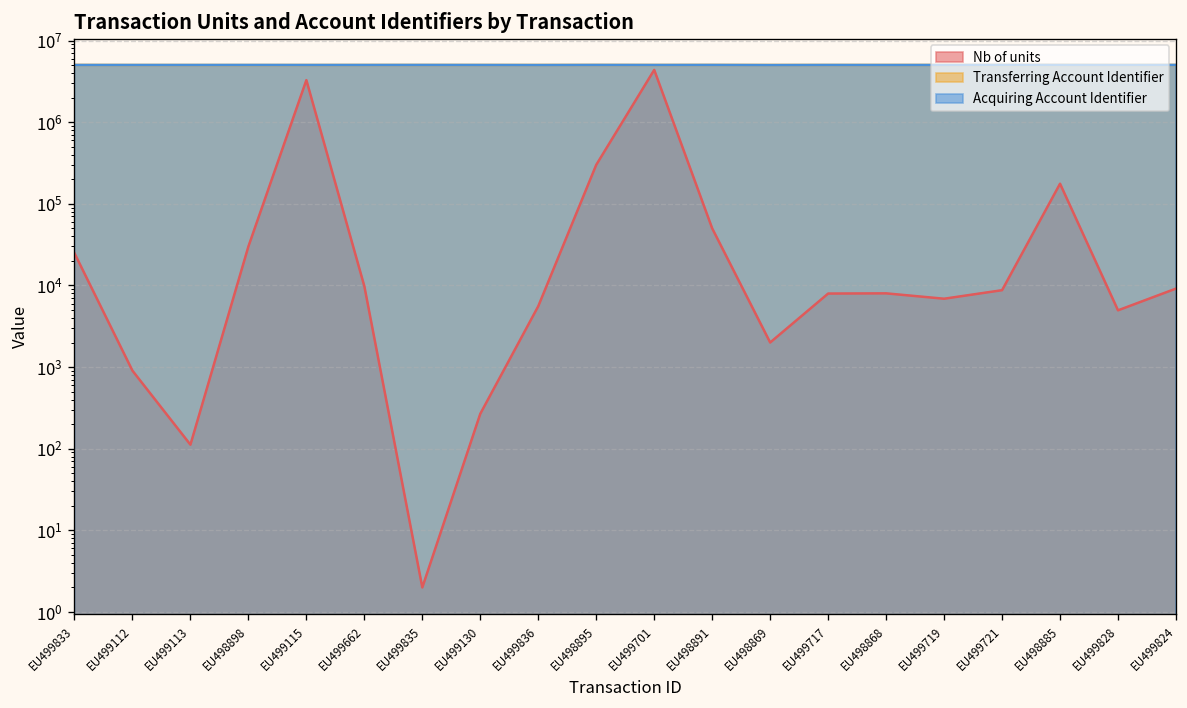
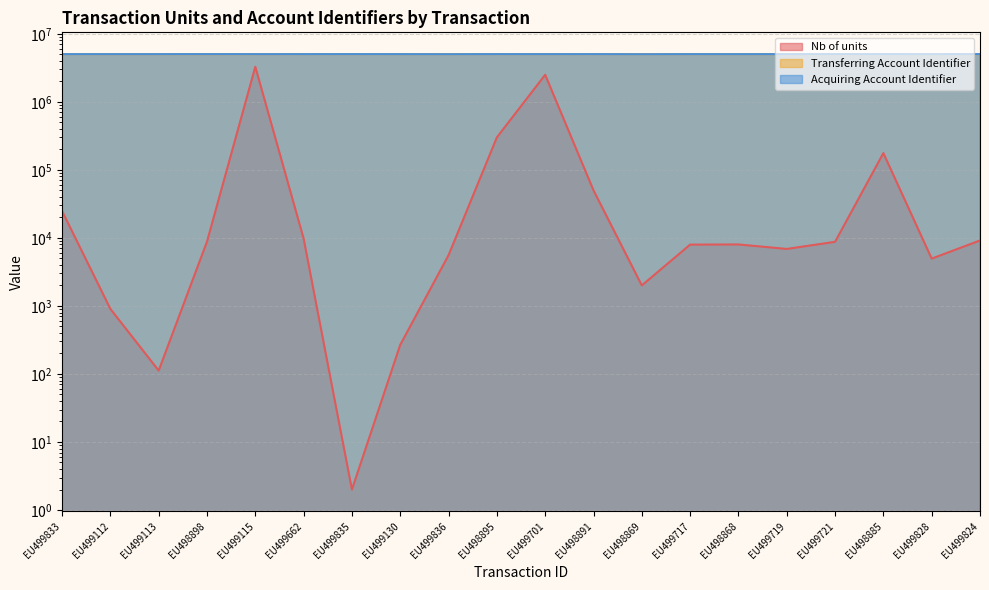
  {
    "Nb of units": {
      "EU499833": 25000,
      "EU499112": 900,
      "EU499113": 110,
-     "EU498898": 30000,
+     "EU498898": 9000,
      "EU499115": 3000000,
      "EU499662": 10000,
      "EU499835": 2,
      "EU499130": 270,
      "EU499836": 6000,
      "EU498895": 300000,
-     "EU499701": 4000000,
+     "EU499701": 2500000,
      "EU498891": 50000,
      "EU498869": 2000,
      "EU499717": 8000,
      "EU498868": 8000,
      "EU499719": 7000,
      "EU499721": 9000,
      "EU498885": 180000,
      "EU499828": 5000,
      "EU499824": 9000
    },
    "Acquiring Account Identifier": {
      "EU499833": 5000000,
      "EU499112": 5000000,
      "EU499113": 5000000,
      "EU498898": 5000000,
      "EU499115": 5000000,
      "EU499662": 5000000,
      "EU499835": 5000000,
      "EU499130": 5000000,
      "EU499836": 5000000,
      "EU498895": 5000000,
      "EU499701": 5000000,
      "EU498891": 5000000,
      "EU498869": 5000000,
      "EU499717": 5000000,
      "EU498868": 5000000,
      "EU499824": 5000000
    }
  }
